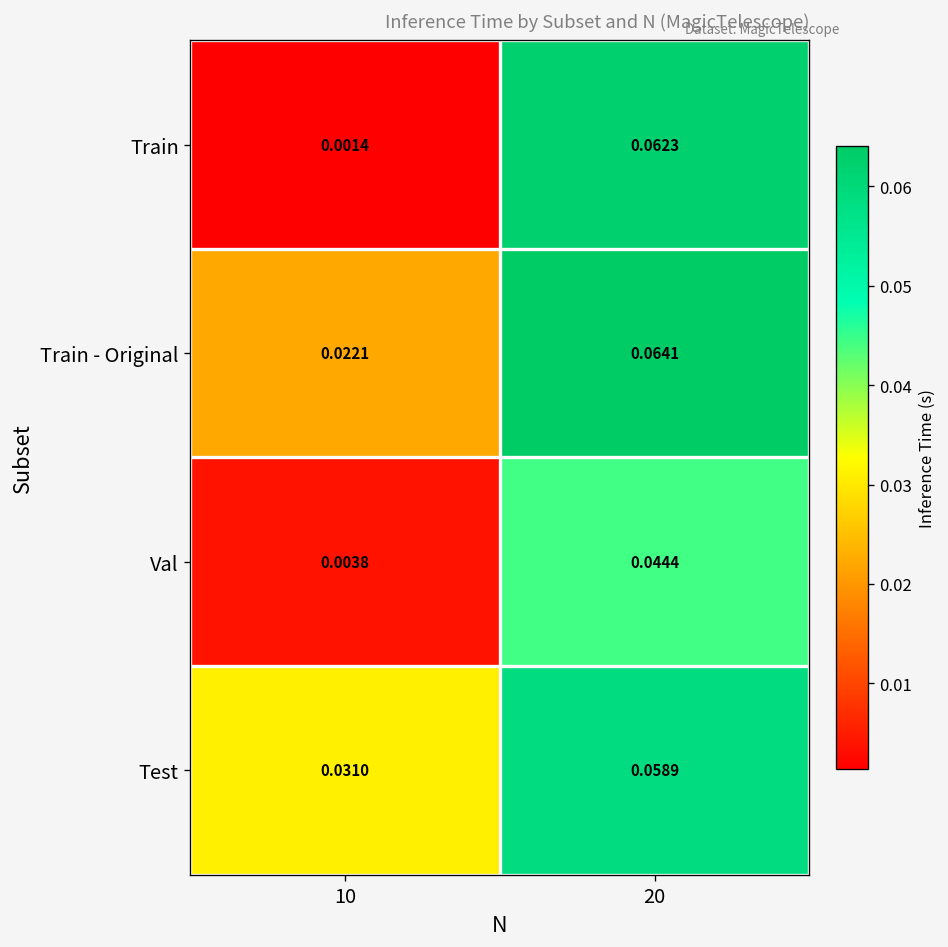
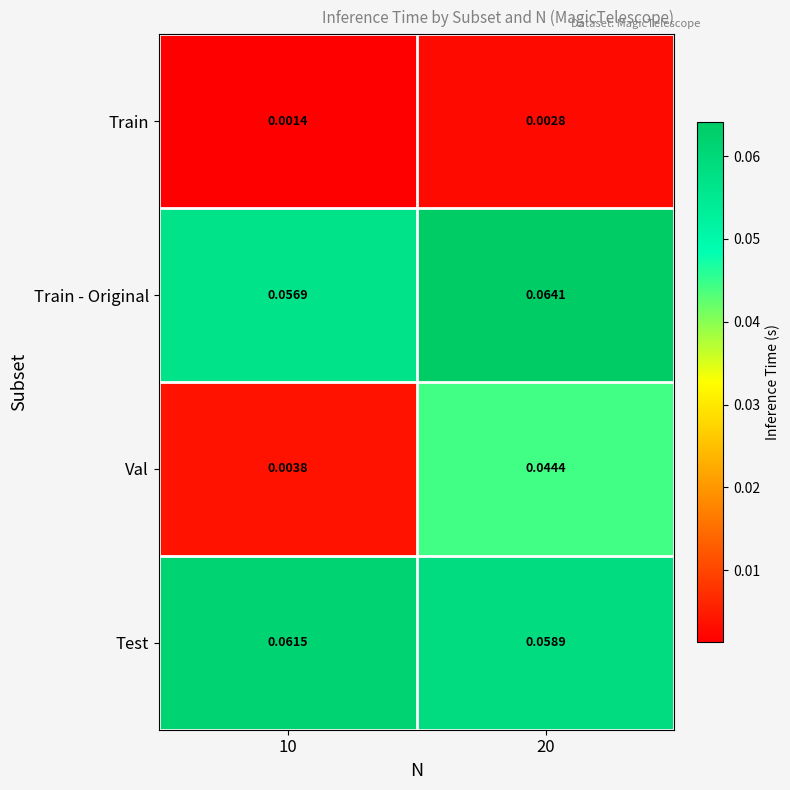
  {
    "Train": {
      "10": 0.0014,
-     "20": 0.0623
+     "20": 0.0028
    },
    "Train - Original": {
-     "10": 0.0221,
+     "10": 0.0569,
      "20": 0.0641
    },
    "Val": {
      "10": 0.0038,
      "20": 0.0444
    },
    "Test": {
-     "10": 0.0310,
+     "10": 0.0615,
      "20": 0.0589
    }
  }
